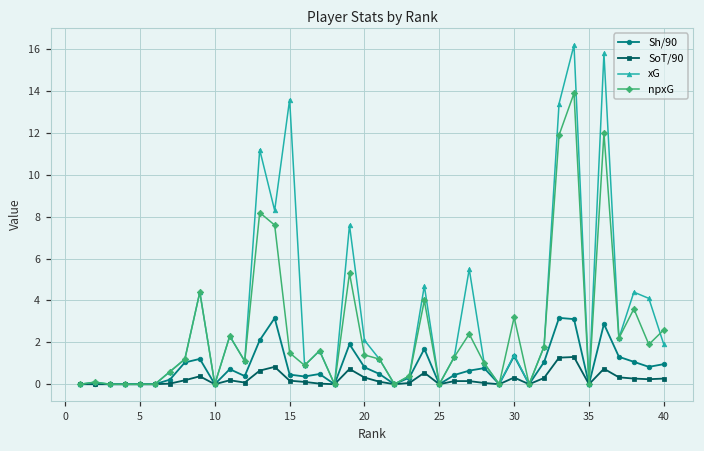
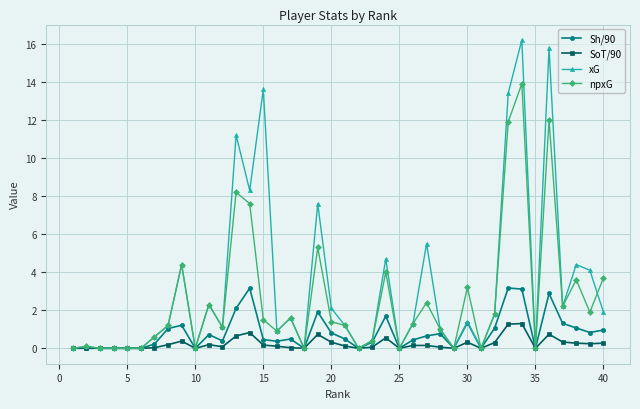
  {
    "xG": {
      "15": 13.6,
      "20": 2.1,
      "40": 1.9
    },
    "npxG": {
      "15": 1.5,
      "20": 1.4,
      "30": 3.2,
-     "40": 2.6
+     "40": 3.7
    }
  }
